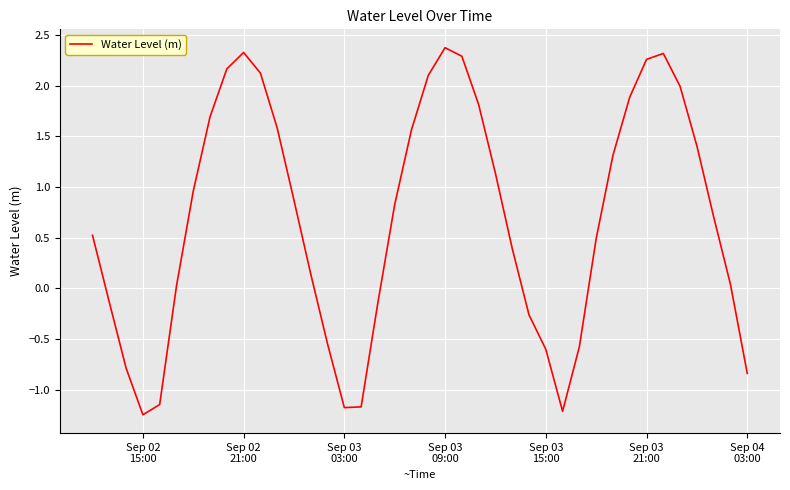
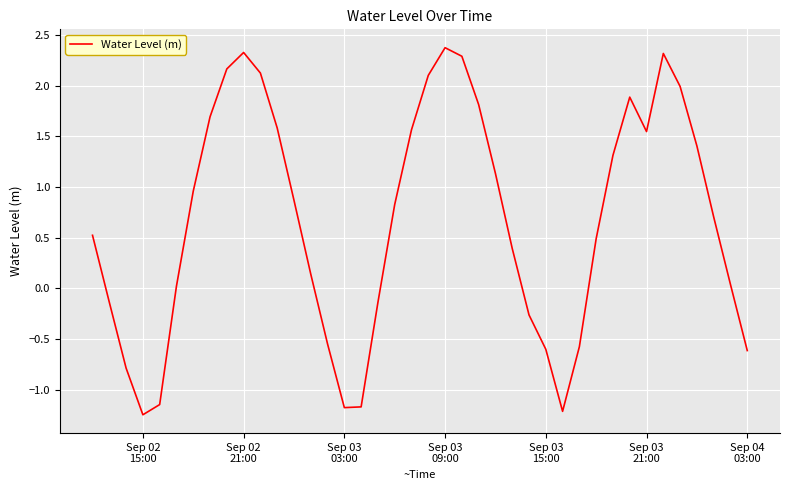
  {
    "Sep 02 15:00": -1.25,
    "Sep 02 21:00": 2.33,
    "Sep 03 03:00": -1.18,
    "Sep 03 09:00": 2.37,
    "Sep 03 15:00": -0.60,
-   "Sep 03 21:00": 2.26,
-   "Sep 04 03:00": -0.84
+   "Sep 03 21:00": 1.55,
+   "Sep 04 03:00": -0.61
  }
